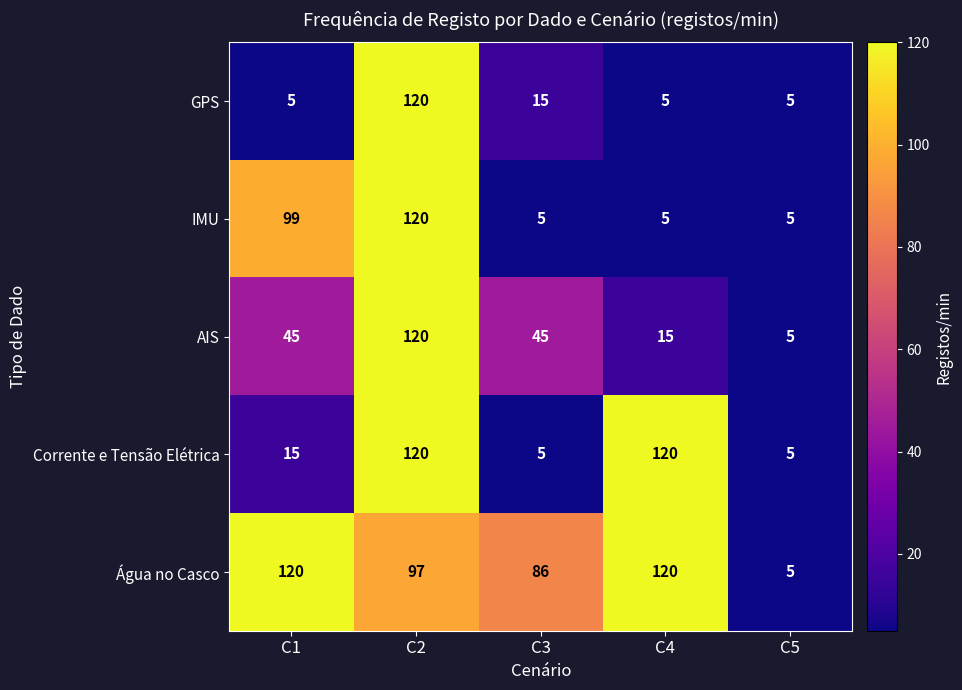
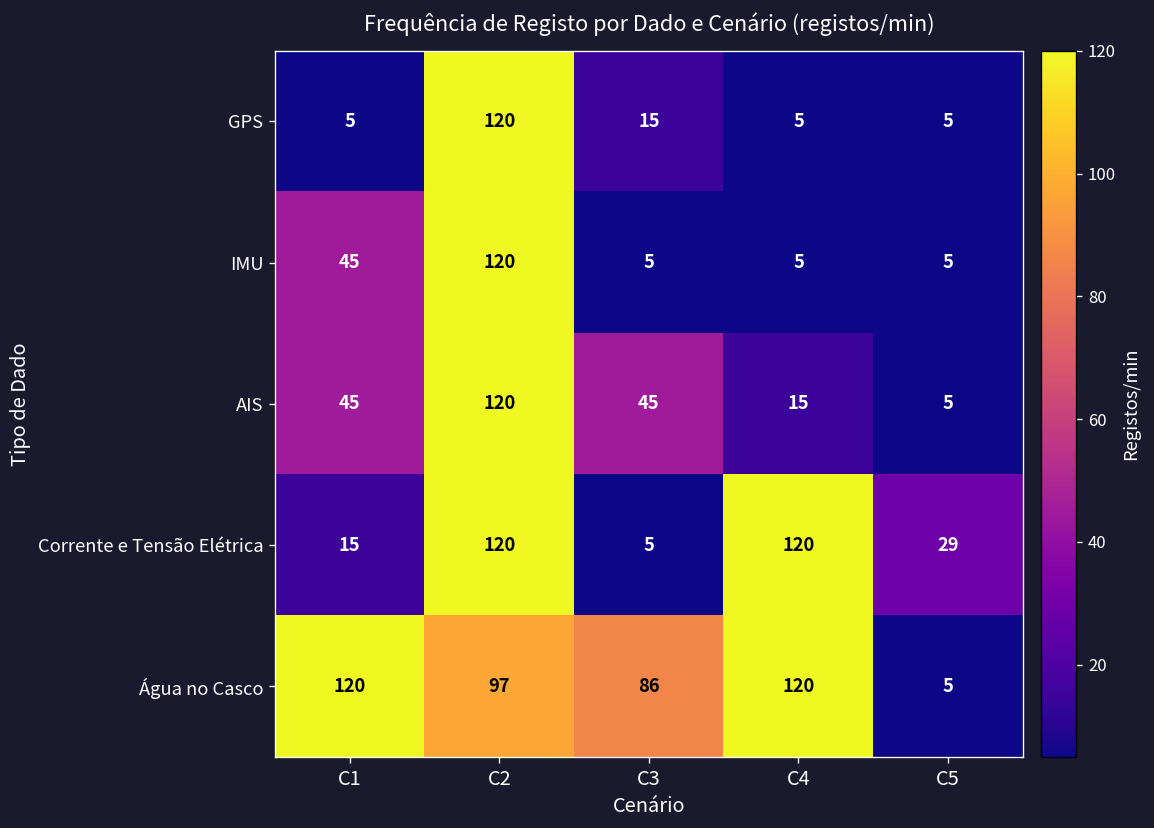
  {
    "GPS": {
      "C1": 5,
      "C2": 120,
      "C3": 15,
      "C4": 5,
      "C5": 5
    },
    "IMU": {
-     "C1": 99,
+     "C1": 45,
      "C2": 120,
      "C3": 5,
      "C4": 5,
      "C5": 5
    },
    "AIS": {
      "C1": 45,
      "C2": 120,
      "C3": 45,
      "C4": 15,
      "C5": 5
    },
    "Corrente e Tensão Elétrica": {
      "C1": 15,
      "C2": 120,
      "C3": 5,
      "C4": 120,
-     "C5": 5
+     "C5": 29
    },
    "Água no Casco": {
      "C1": 120,
      "C2": 97,
      "C3": 86,
      "C4": 120,
      "C5": 5
    }
  }
